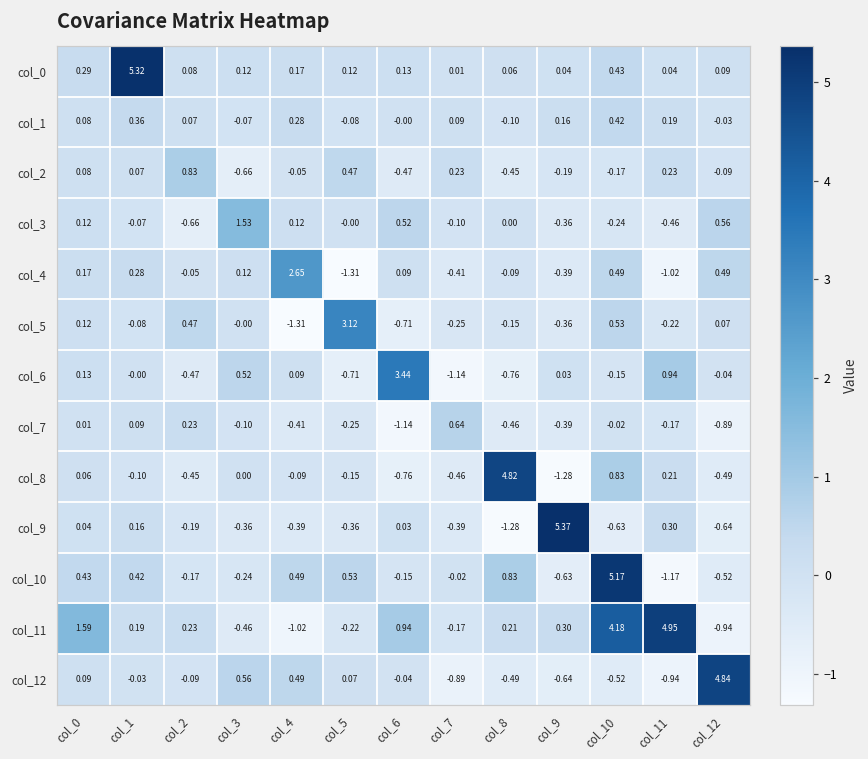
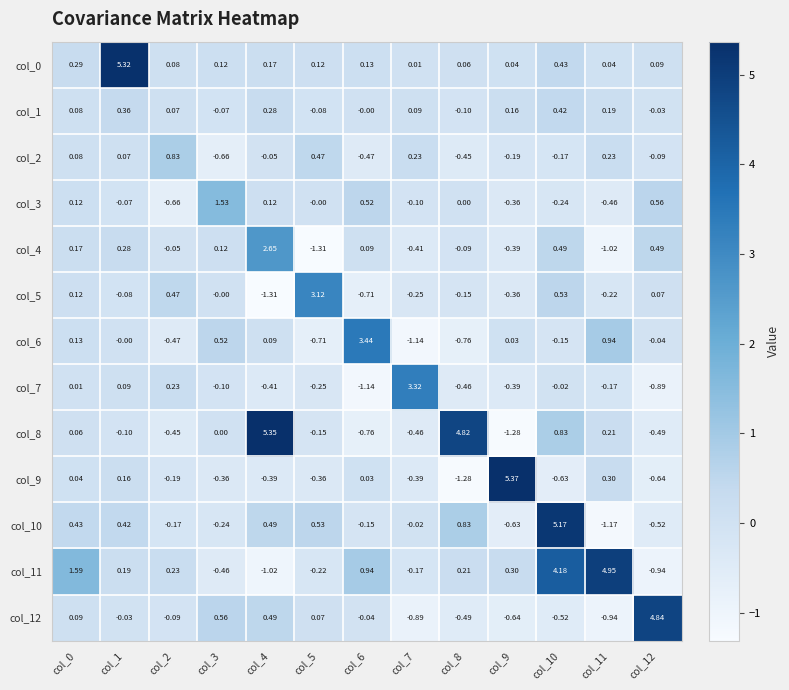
  {
    "col_0": {
      "col_0": 0.29,
      "col_1": 5.32,
      "col_2": 0.08,
      "col_3": 0.12,
      "col_4": 0.17,
      "col_5": 0.12,
      "col_6": 0.13,
      "col_7": 0.01,
      "col_8": 0.06,
      "col_9": 0.04,
      "col_10": 0.43,
      "col_11": 0.04,
      "col_12": 0.09
    },
    "col_1": {
      "col_0": 0.08,
      "col_1": 0.36,
      "col_2": 0.07,
      "col_3": -0.07,
      "col_4": 0.28,
      "col_5": -0.08,
      "col_6": -0.00,
      "col_7": 0.09,
      "col_8": -0.10,
      "col_9": 0.16,
      "col_10": 0.42,
      "col_11": 0.19,
      "col_12": -0.03
    },
    "col_2": {
      "col_0": 0.08,
      "col_1": 0.07,
      "col_2": 0.83,
      "col_3": -0.66,
      "col_4": -0.05,
      "col_5": 0.47,
      "col_6": -0.47,
      "col_7": 0.23,
      "col_8": -0.45,
      "col_9": -0.19,
      "col_10": -0.17,
      "col_11": 0.23,
      "col_12": -0.09
    },
    "col_3": {
      "col_0": 0.12,
      "col_1": -0.07,
      "col_2": -0.66,
      "col_3": 1.53,
      "col_4": 0.12,
      "col_5": -0.00,
      "col_6": 0.52,
      "col_7": -0.10,
      "col_8": 0.00,
      "col_9": -0.36,
      "col_10": -0.24,
      "col_11": -0.46,
      "col_12": 0.56
    },
    "col_4": {
      "col_0": 0.17,
      "col_1": 0.28,
      "col_2": -0.05,
      "col_3": 0.12,
      "col_4": 2.65,
      "col_5": -1.31,
      "col_6": 0.09,
      "col_7": -0.41,
      "col_8": -0.09,
      "col_9": -0.39,
      "col_10": 0.49,
      "col_11": -1.02,
      "col_12": 0.49
    },
    "col_5": {
      "col_0": 0.12,
      "col_1": -0.08,
      "col_2": 0.47,
      "col_3": -0.00,
      "col_4": -1.31,
      "col_5": 3.12,
      "col_6": -0.71,
      "col_7": -0.25,
      "col_8": -0.15,
      "col_9": -0.36,
      "col_10": 0.53,
      "col_11": -0.22,
      "col_12": 0.07
    },
    "col_6": {
      "col_0": 0.13,
      "col_1": -0.00,
      "col_2": -0.47,
      "col_3": 0.52,
      "col_4": 0.09,
      "col_5": -0.71,
      "col_6": 3.44,
      "col_7": -1.14,
      "col_8": -0.76,
      "col_9": 0.03,
      "col_10": -0.15,
      "col_11": 0.94,
      "col_12": -0.04
    },
    "col_7": {
      "col_0": 0.01,
      "col_1": 0.09,
      "col_2": 0.23,
      "col_3": -0.10,
      "col_4": -0.41,
      "col_5": -0.25,
      "col_6": -1.14,
-     "col_7": 0.64,
+     "col_7": 3.32,
      "col_8": -0.46,
      "col_9": -0.39,
      "col_10": -0.02,
      "col_11": -0.17,
      "col_12": -0.89
    },
    "col_8": {
      "col_0": 0.06,
      "col_1": -0.10,
      "col_2": -0.45,
      "col_3": 0.00,
-     "col_4": -0.09,
+     "col_4": 5.35,
      "col_5": -0.15,
      "col_6": -0.76,
      "col_7": -0.46,
      "col_8": 4.82,
      "col_9": -1.28,
      "col_10": 0.83,
      "col_11": 0.21,
      "col_12": -0.49
    },
    "col_9": {
      "col_0": 0.04,
      "col_1": 0.16,
      "col_2": -0.19,
      "col_3": -0.36,
      "col_4": -0.39,
      "col_5": -0.36,
      "col_6": 0.03,
      "col_7": -0.39,
      "col_8": -1.28,
      "col_9": 5.37,
      "col_10": -0.63,
      "col_11": 0.30,
      "col_12": -0.64
    },
    "col_10": {
      "col_0": 0.43,
      "col_1": 0.42,
      "col_2": -0.17,
      "col_3": -0.24,
      "col_4": 0.49,
      "col_5": 0.53,
      "col_6": -0.15,
      "col_7": -0.02,
      "col_8": 0.83,
      "col_9": -0.63,
      "col_10": 5.17,
      "col_11": -1.17,
      "col_12": -0.52
    },
    "col_11": {
      "col_0": 1.59,
      "col_1": 0.19,
      "col_2": 0.23,
      "col_3": -0.46,
      "col_4": -1.02,
      "col_5": -0.22,
      "col_6": 0.94,
      "col_7": -0.17,
      "col_8": 0.21,
      "col_9": 0.30,
      "col_10": 4.18,
      "col_11": 4.95,
      "col_12": -0.94
    },
    "col_12": {
      "col_0": 0.09,
      "col_1": -0.03,
      "col_2": -0.09,
      "col_3": 0.56,
      "col_4": 0.49,
      "col_5": 0.07,
      "col_6": -0.04,
      "col_7": -0.89,
      "col_8": -0.49,
      "col_9": -0.64,
      "col_10": -0.52,
      "col_11": -0.94,
      "col_12": 4.84
    }
  }
